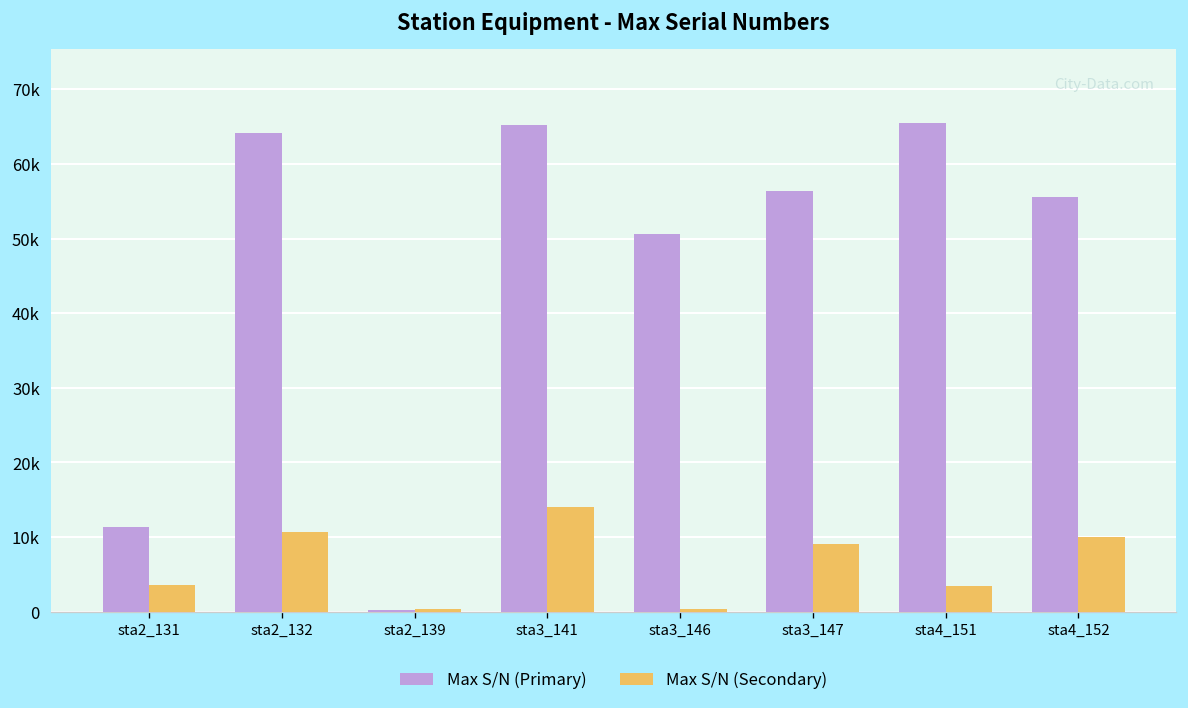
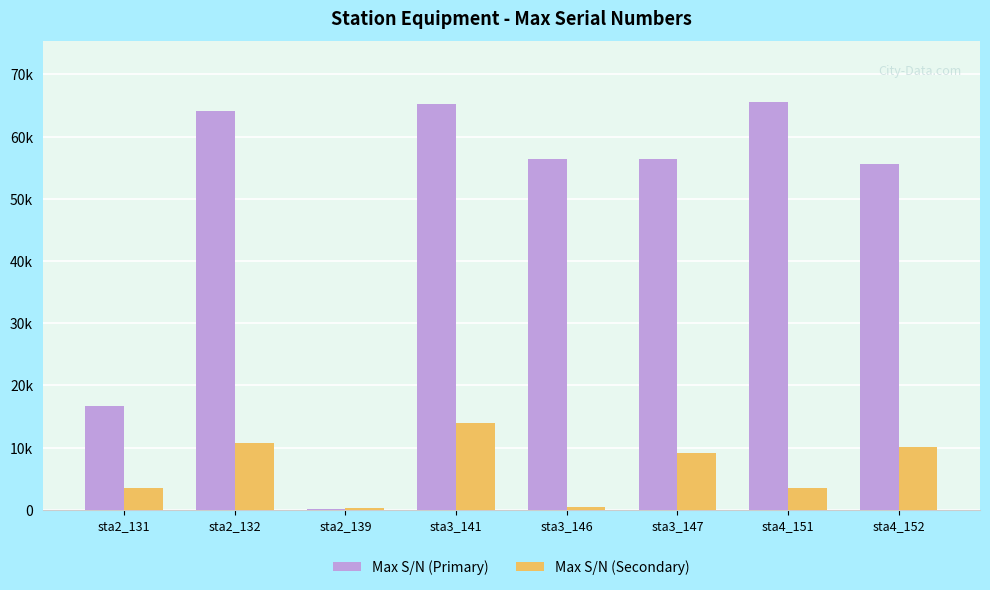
  {
    "Max S/N (Primary)": {
-     "sta2_131": 11000,
+     "sta2_131": 17000,
      "sta2_132": 64000,
      "sta3_141": 65000,
-     "sta3_146": 51000,
+     "sta3_146": 56000,
      "sta3_147": 56000,
      "sta4_151": 66000,
      "sta4_152": 56000
    },
    "Max S/N (Secondary)": {
      "sta2_131": 4000,
      "sta2_132": 11000,
      "sta3_141": 14000,
      "sta3_146": 0,
      "sta3_147": 9000,
      "sta4_151": 3000,
      "sta4_152": 10000
    }
  }
